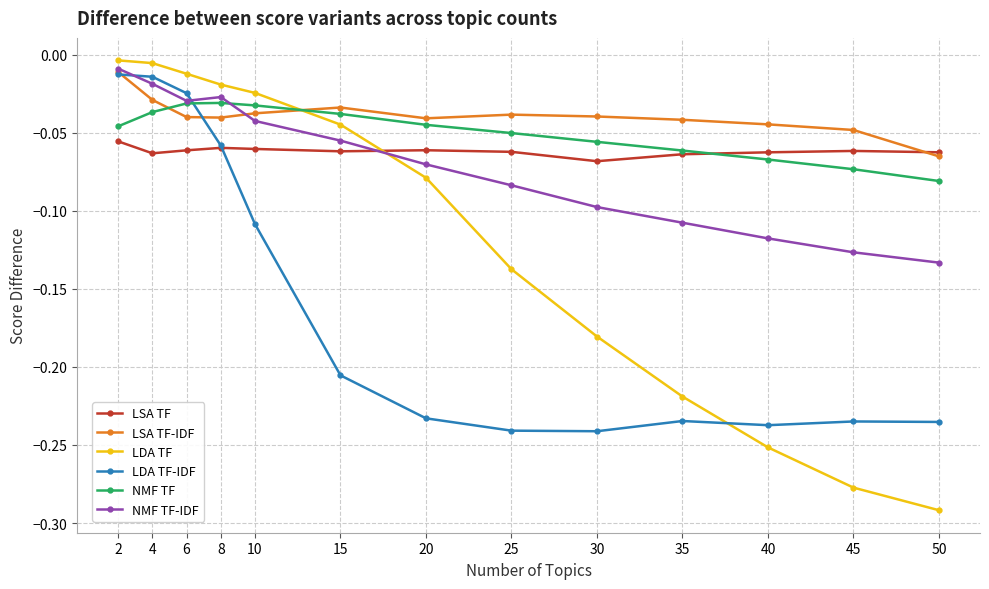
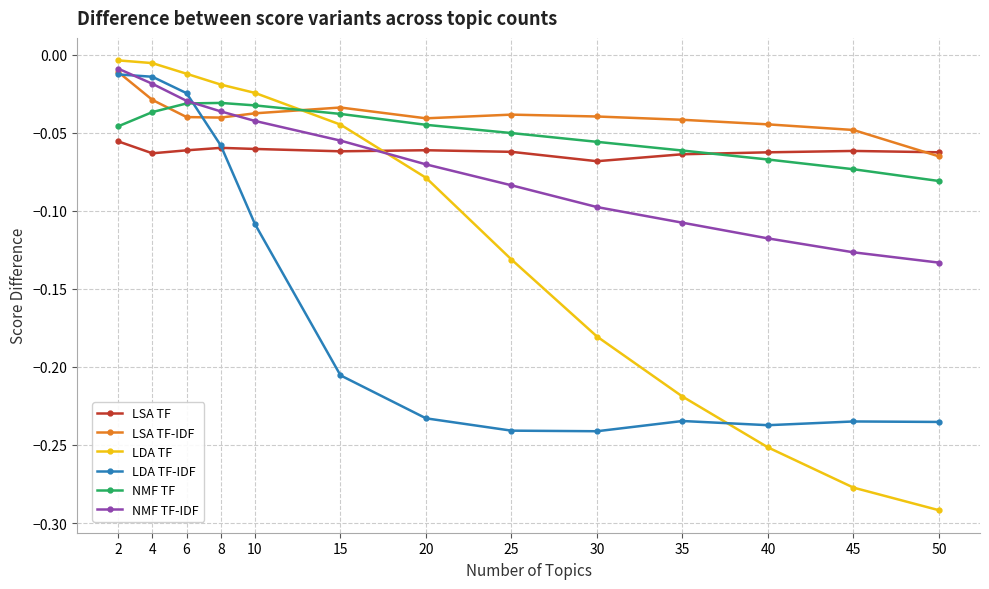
  {
    "LSA TF": {
      "2": -0.056,
      "4": -0.063,
      "6": -0.061,
      "10": -0.060,
      "15": -0.062,
      "20": -0.061,
      "25": -0.062,
      "30": -0.068,
      "35": -0.064,
      "40": -0.063,
      "45": -0.062,
      "50": -0.063
    },
    "LSA TF-IDF": {
      "4": -0.029,
      "6": -0.040,
      "8": -0.040,
      "10": -0.038,
      "15": -0.034,
      "20": -0.041,
      "25": -0.038,
      "30": -0.040,
      "35": -0.042,
      "40": -0.045,
      "45": -0.048,
      "50": -0.065
    },
    "LDA TF": {
      "2": -0.004,
      "4": -0.006,
      "6": -0.012,
      "8": -0.019,
      "10": -0.025,
      "15": -0.045,
      "20": -0.079,
-     "25": -0.137,
+     "25": -0.131,
      "30": -0.181,
      "35": -0.219,
      "40": -0.252,
      "45": -0.277,
      "50": -0.292
    },
    "LDA TF-IDF": {
      "4": -0.014,
      "6": -0.025,
      "10": -0.109,
      "15": -0.205,
      "20": -0.233,
      "25": -0.241,
      "30": -0.241,
      "35": -0.235,
      "40": -0.237,
      "45": -0.235,
      "50": -0.235
    },
    "NMF TF": {
      "2": -0.046,
      "4": -0.037,
      "6": -0.031,
      "8": -0.031,
      "10": -0.033,
      "15": -0.038,
      "20": -0.045,
      "25": -0.050,
      "30": -0.056,
      "35": -0.061,
      "40": -0.067,
      "45": -0.073,
      "50": -0.081
    },
    "NMF TF-IDF": {
      "2": -0.009,
      "4": -0.019,
      "6": -0.030,
-     "8": -0.027,
+     "8": -0.036,
      "10": -0.043,
      "15": -0.055,
      "20": -0.070,
      "25": -0.084,
      "30": -0.098,
      "35": -0.108,
      "40": -0.118,
      "45": -0.127,
      "50": -0.133
    }
  }
